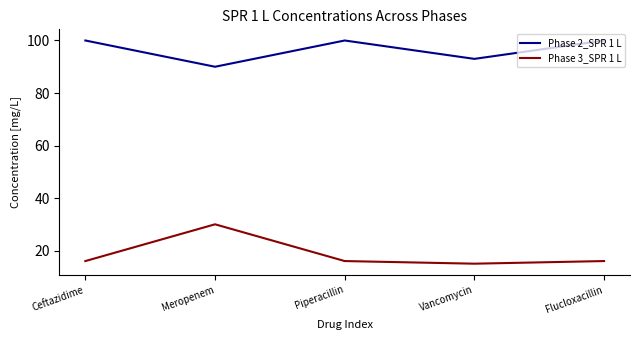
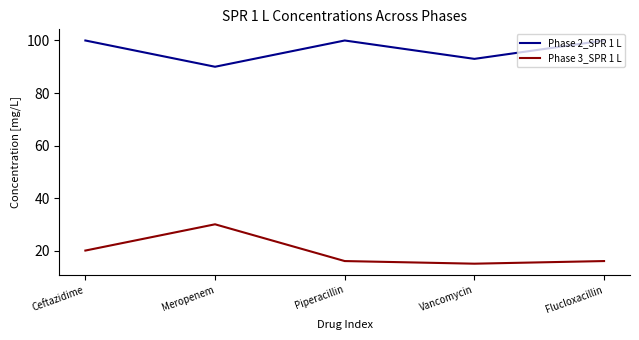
  {
    "Phase 2_SPR 1 L": {
      "Ceftazidime": 100,
      "Meropenem": 90,
      "Piperacillin": 100,
      "Vancomycin": 93
    },
    "Phase 3_SPR 1 L": {
-     "Ceftazidime": 16,
+     "Ceftazidime": 20,
      "Meropenem": 30,
      "Piperacillin": 16,
      "Vancomycin": 15,
      "Flucloxacillin": 16
    }
  }
